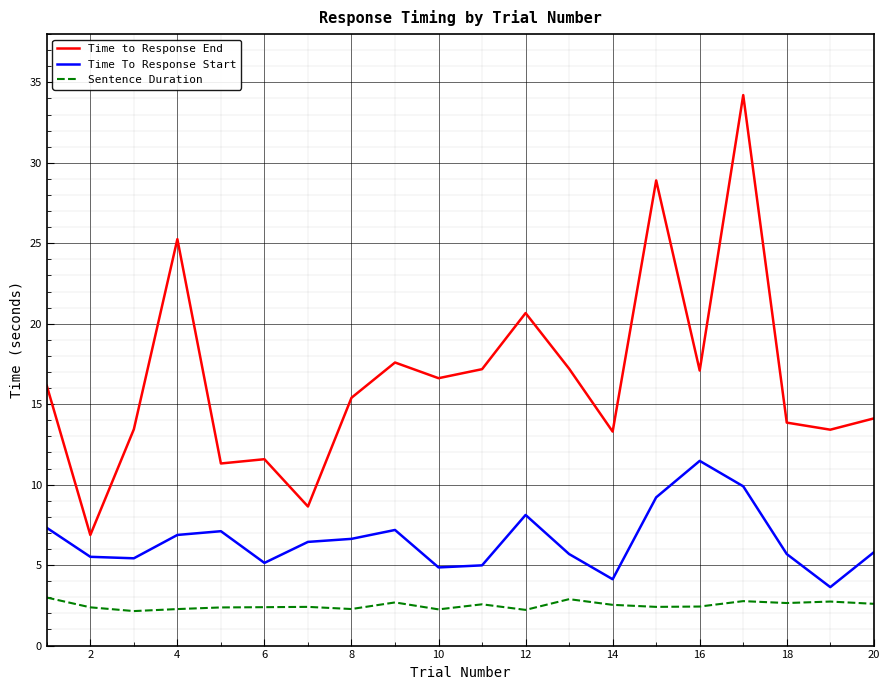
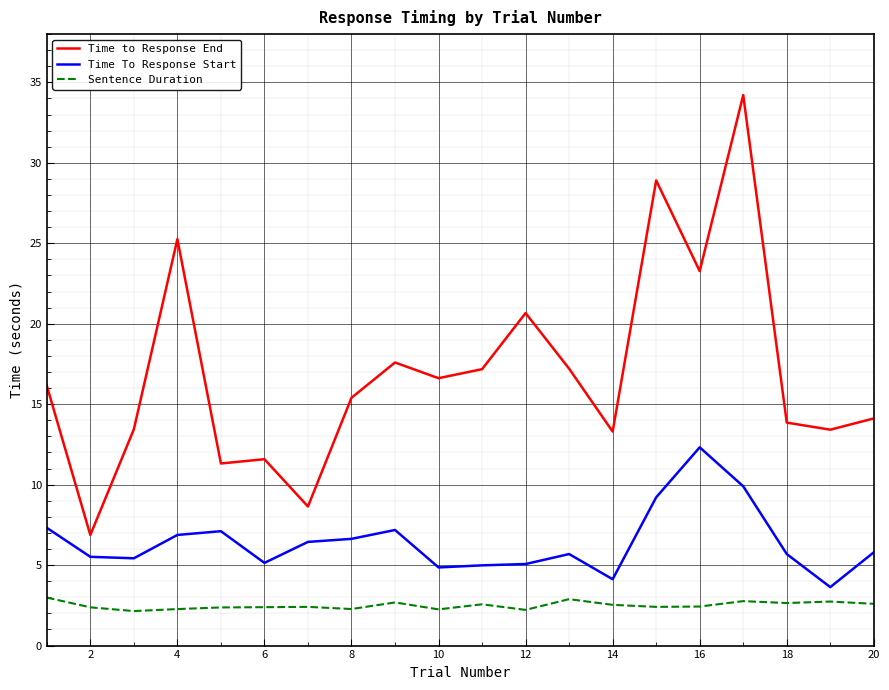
  {
    "Time to Response End": {
      "2": 6.9,
      "4": 25.3,
      "6": 11.6,
      "8": 15.4,
      "10": 16.6,
      "12": 20.7,
      "14": 13.3,
-     "16": 17.1,
+     "16": 23.3,
      "18": 13.9,
      "20": 14.1
    },
    "Time To Response Start": {
      "2": 5.5,
      "4": 6.9,
      "6": 5.1,
      "8": 6.6,
      "10": 4.9,
-     "12": 8.1,
+     "12": 5.1,
      "14": 4.1,
-     "16": 11.5,
+     "16": 12.3,
      "18": 5.7,
      "20": 5.8
    },
    "Sentence Duration": {
      "2": 2.4,
      "4": 2.3,
      "6": 2.4,
      "8": 2.3,
      "10": 2.3,
      "12": 2.2,
      "14": 2.5,
      "16": 2.4,
      "18": 2.6,
      "20": 2.6
    }
  }
